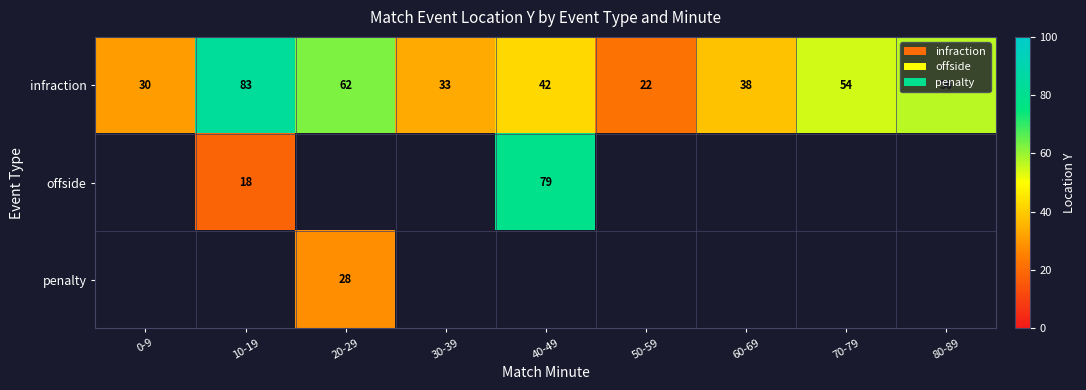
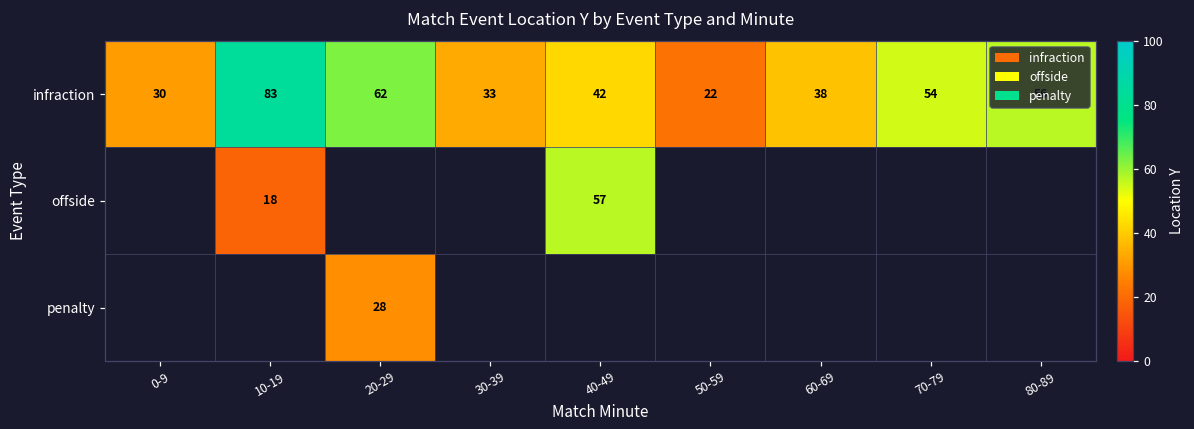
  {
    "infraction": {
      "0-9": 30,
      "10-19": 83,
      "20-29": 62,
      "30-39": 33,
      "40-49": 42,
      "50-59": 22,
      "60-69": 38,
      "70-79": 54
    },
    "offside": {
      "10-19": 18,
-     "40-49": 79
+     "40-49": 57
    },
    "penalty": {
      "20-29": 28
    }
  }
